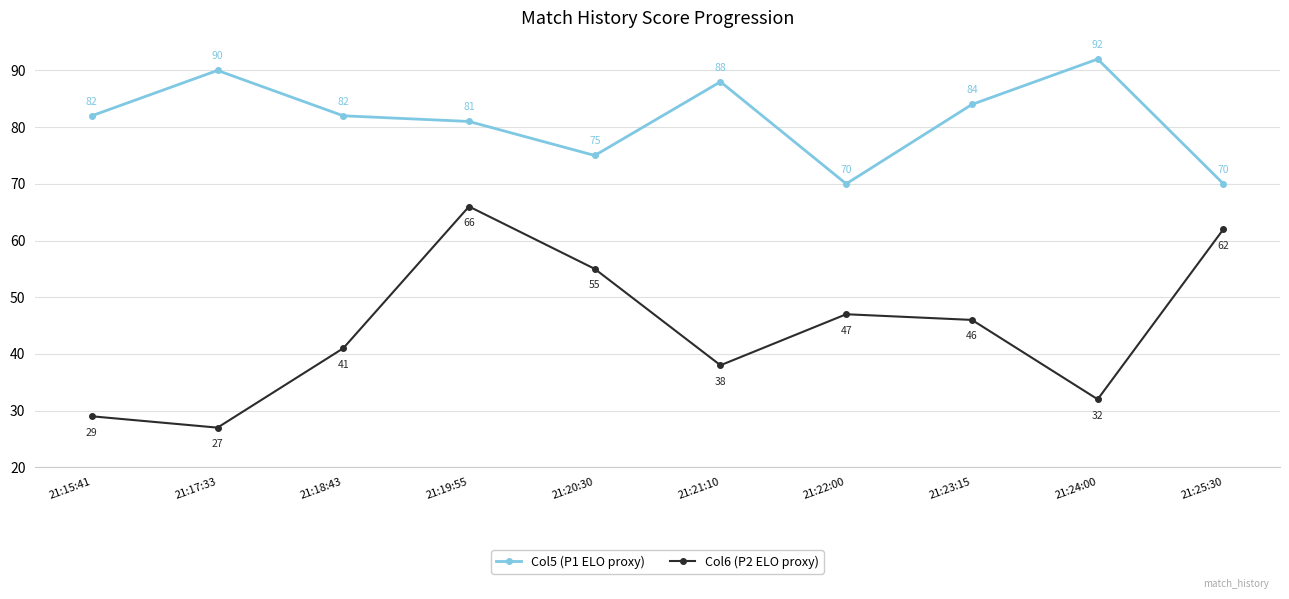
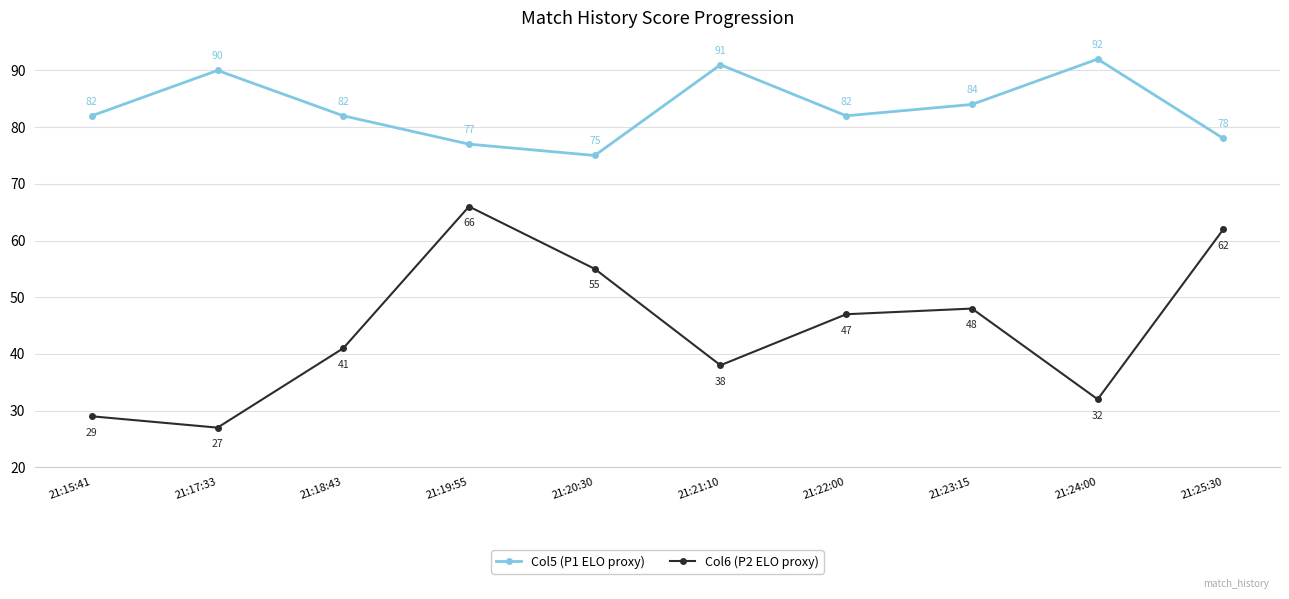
  {
    "Col5 (P1 ELO proxy)": {
      "21:15:41": 82,
      "21:17:33": 90,
      "21:18:43": 82,
-     "21:19:55": 81,
+     "21:19:55": 77,
      "21:20:30": 75,
-     "21:21:10": 88,
-     "21:22:00": 70,
+     "21:21:10": 91,
+     "21:22:00": 82,
      "21:23:15": 84,
      "21:24:00": 92,
-     "21:25:30": 70
+     "21:25:30": 78
    },
    "Col6 (P2 ELO proxy)": {
      "21:15:41": 29,
      "21:17:33": 27,
      "21:18:43": 41,
      "21:19:55": 66,
      "21:20:30": 55,
      "21:21:10": 38,
      "21:22:00": 47,
-     "21:23:15": 46,
+     "21:23:15": 48,
      "21:24:00": 32,
      "21:25:30": 62
    }
  }
